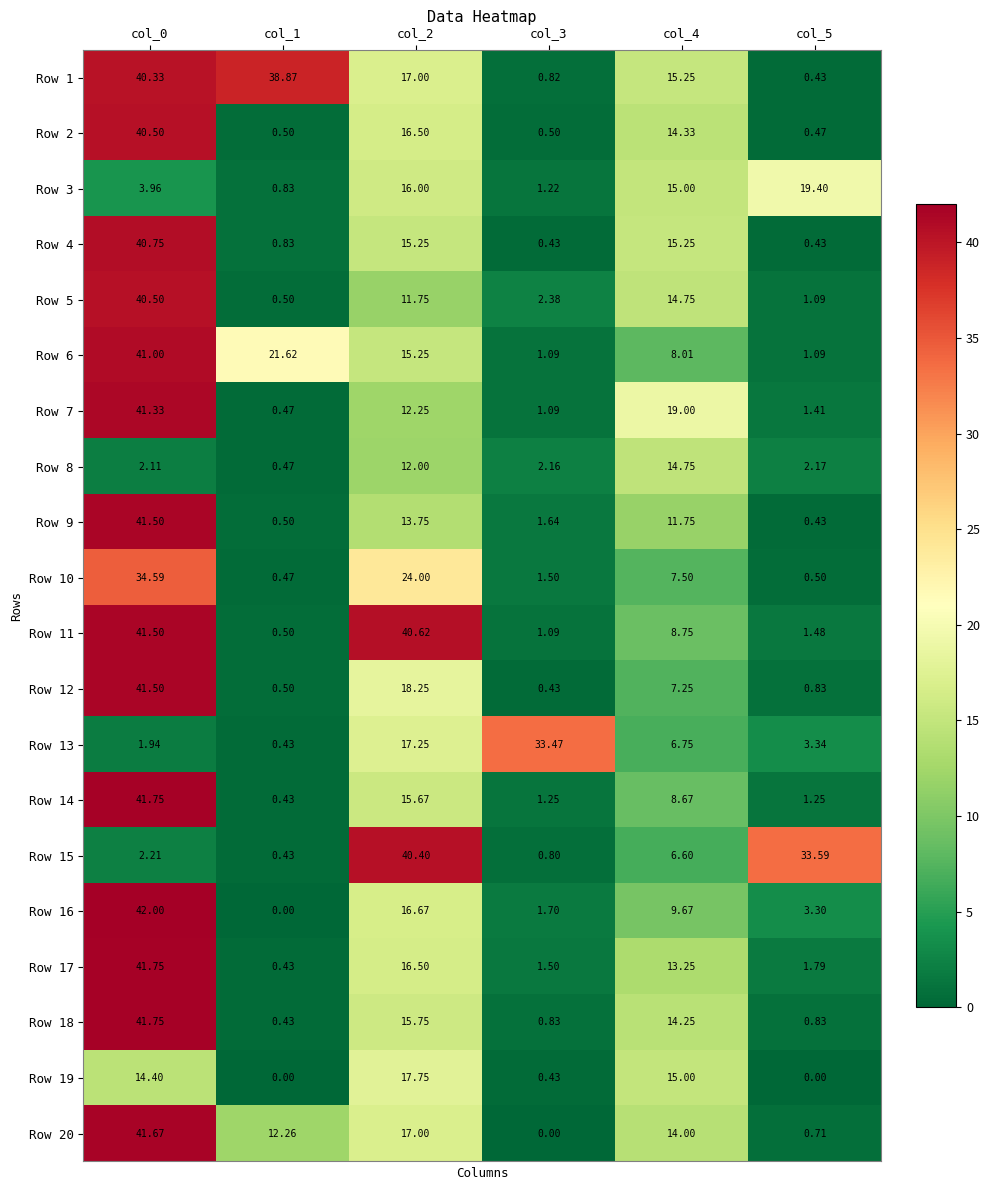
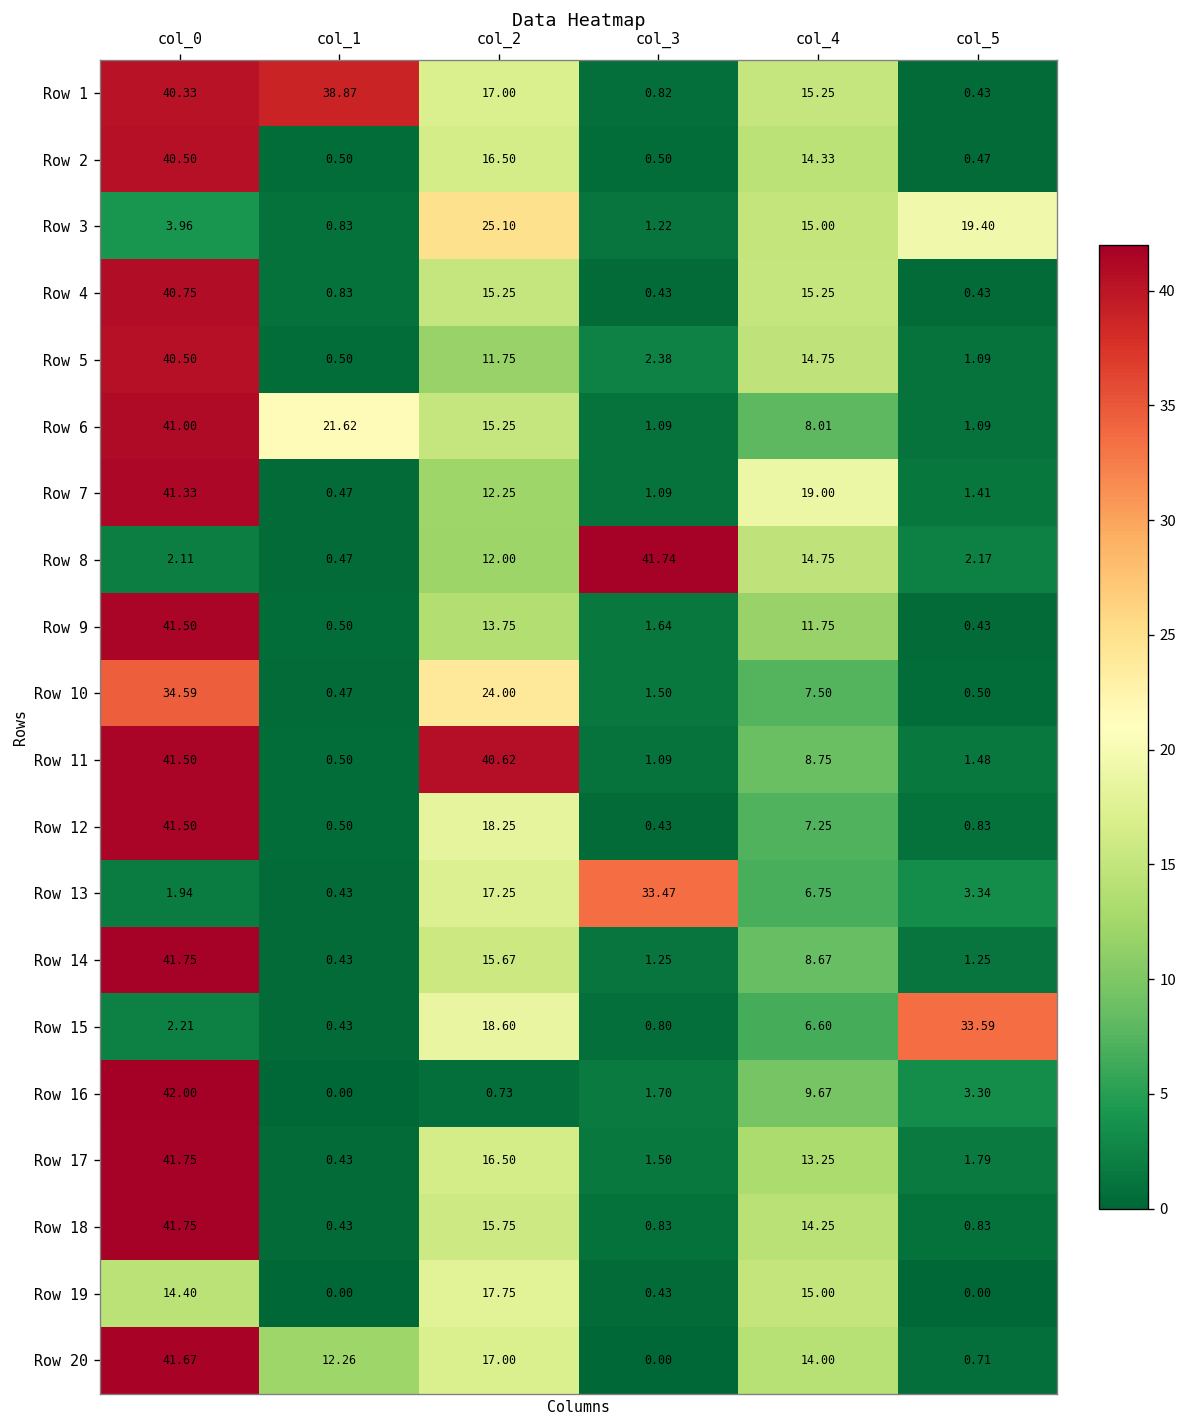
  {
    "Row 1": {
      "col_0": 40.33,
      "col_1": 38.87,
      "col_2": 17.00,
      "col_3": 0.82,
      "col_4": 15.25,
      "col_5": 0.43
    },
    "Row 2": {
      "col_0": 40.50,
      "col_1": 0.50,
      "col_2": 16.50,
      "col_3": 0.50,
      "col_4": 14.33,
      "col_5": 0.47
    },
    "Row 3": {
      "col_0": 3.96,
      "col_1": 0.83,
-     "col_2": 16.00,
+     "col_2": 25.10,
      "col_3": 1.22,
      "col_4": 15.00,
      "col_5": 19.40
    },
    "Row 4": {
      "col_0": 40.75,
      "col_1": 0.83,
      "col_2": 15.25,
      "col_3": 0.43,
      "col_4": 15.25,
      "col_5": 0.43
    },
    "Row 5": {
      "col_0": 40.50,
      "col_1": 0.50,
      "col_2": 11.75,
      "col_3": 2.38,
      "col_4": 14.75,
      "col_5": 1.09
    },
    "Row 6": {
      "col_0": 41.00,
      "col_1": 21.62,
      "col_2": 15.25,
      "col_3": 1.09,
      "col_4": 8.01,
      "col_5": 1.09
    },
    "Row 7": {
      "col_0": 41.33,
      "col_1": 0.47,
      "col_2": 12.25,
      "col_3": 1.09,
      "col_4": 19.00,
      "col_5": 1.41
    },
    "Row 8": {
      "col_0": 2.11,
      "col_1": 0.47,
      "col_2": 12.00,
-     "col_3": 2.16,
+     "col_3": 41.74,
      "col_4": 14.75,
      "col_5": 2.17
    },
    "Row 9": {
      "col_0": 41.50,
      "col_1": 0.50,
      "col_2": 13.75,
      "col_3": 1.64,
      "col_4": 11.75,
      "col_5": 0.43
    },
    "Row 10": {
      "col_0": 34.59,
      "col_1": 0.47,
      "col_2": 24.00,
      "col_3": 1.50,
      "col_4": 7.50,
      "col_5": 0.50
    },
    "Row 11": {
      "col_0": 41.50,
      "col_1": 0.50,
      "col_2": 40.62,
      "col_3": 1.09,
      "col_4": 8.75,
      "col_5": 1.48
    },
    "Row 12": {
      "col_0": 41.50,
      "col_1": 0.50,
      "col_2": 18.25,
      "col_3": 0.43,
      "col_4": 7.25,
      "col_5": 0.83
    },
    "Row 13": {
      "col_0": 1.94,
      "col_1": 0.43,
      "col_2": 17.25,
      "col_3": 33.47,
      "col_4": 6.75,
      "col_5": 3.34
    },
    "Row 14": {
      "col_0": 41.75,
      "col_1": 0.43,
      "col_2": 15.67,
      "col_3": 1.25,
      "col_4": 8.67,
      "col_5": 1.25
    },
    "Row 15": {
      "col_0": 2.21,
      "col_1": 0.43,
-     "col_2": 40.40,
+     "col_2": 18.60,
      "col_3": 0.80,
      "col_4": 6.60,
      "col_5": 33.59
    },
    "Row 16": {
      "col_0": 42.00,
      "col_1": 0.00,
-     "col_2": 16.67,
+     "col_2": 0.73,
      "col_3": 1.70,
      "col_4": 9.67,
      "col_5": 3.30
    },
    "Row 17": {
      "col_0": 41.75,
      "col_1": 0.43,
      "col_2": 16.50,
      "col_3": 1.50,
      "col_4": 13.25,
      "col_5": 1.79
    },
    "Row 18": {
      "col_0": 41.75,
      "col_1": 0.43,
      "col_2": 15.75,
      "col_3": 0.83,
      "col_4": 14.25,
      "col_5": 0.83
    },
    "Row 19": {
      "col_0": 14.40,
      "col_1": 0.00,
      "col_2": 17.75,
      "col_3": 0.43,
      "col_4": 15.00,
      "col_5": 0.00
    },
    "Row 20": {
      "col_0": 41.67,
      "col_1": 12.26,
      "col_2": 17.00,
      "col_3": 0.00,
      "col_4": 14.00,
      "col_5": 0.71
    }
  }
